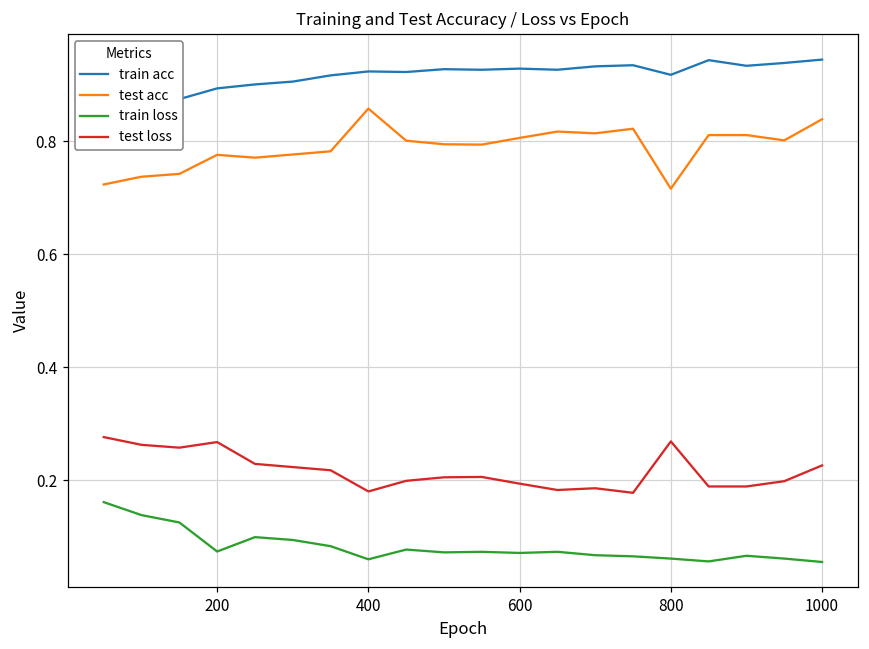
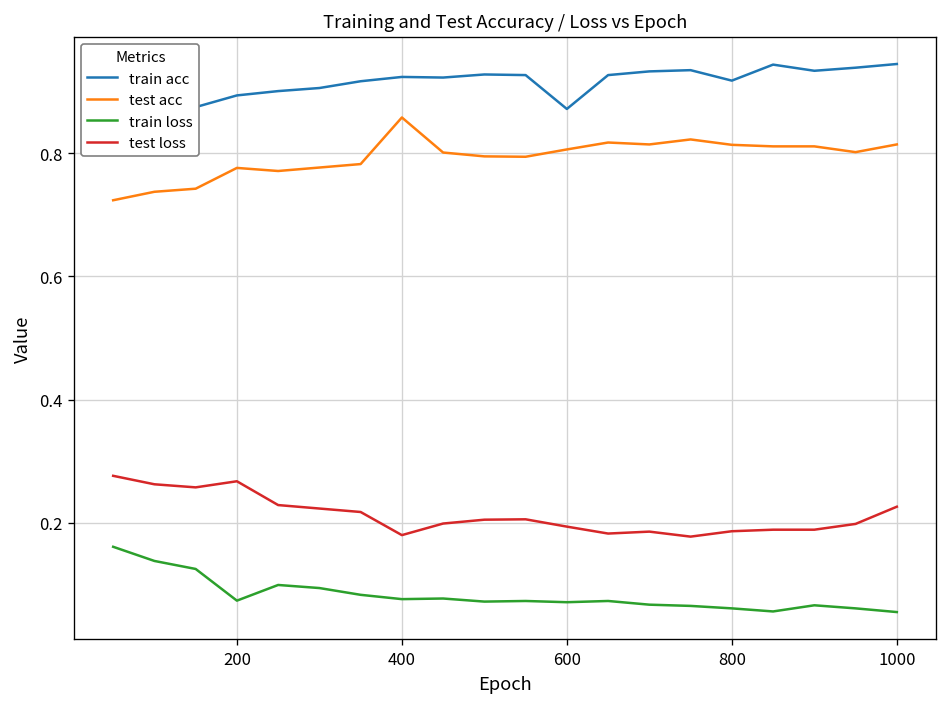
  {
    "train acc": {
      "200": 0.89,
      "400": 0.92,
-     "600": 0.93,
+     "600": 0.87,
      "800": 0.92,
      "1000": 0.95
    },
    "test acc": {
      "200": 0.78,
      "400": 0.86,
      "600": 0.81,
-     "800": 0.72,
-     "1000": 0.84
+     "800": 0.81,
+     "1000": 0.81
    },
    "train loss": {
      "200": 0.07,
-     "400": 0.06,
+     "400": 0.08,
      "600": 0.07,
      "800": 0.06,
      "1000": 0.05
    },
    "test loss": {
      "200": 0.27,
      "400": 0.18,
      "600": 0.19,
-     "800": 0.27,
+     "800": 0.19,
      "1000": 0.23
    }
  }
